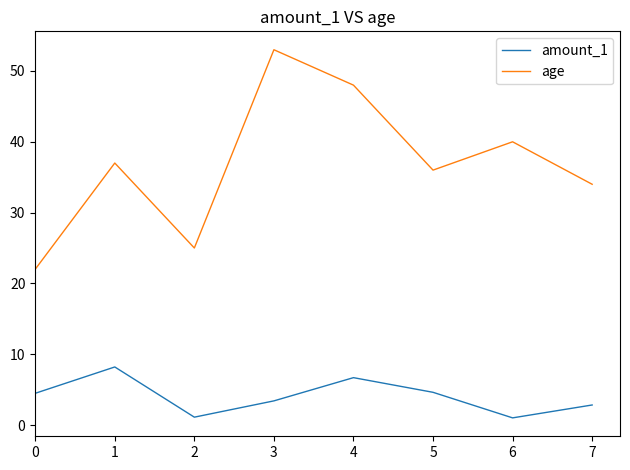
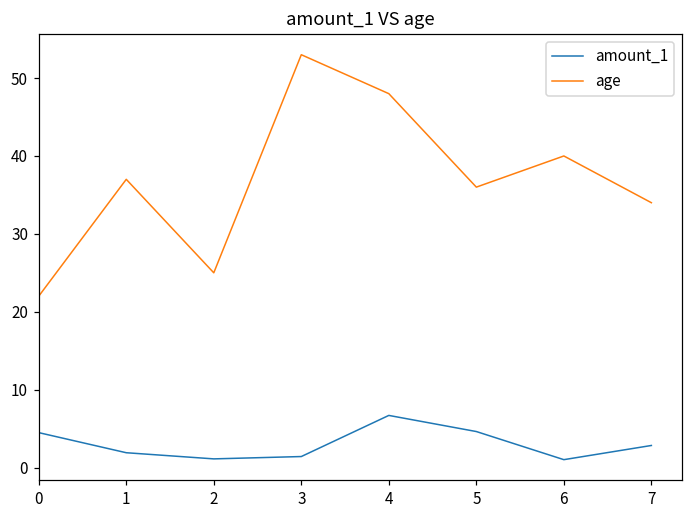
  {
    "amount_1": {
      "0": 4,
-     "1": 8,
+     "1": 2,
      "2": 1,
-     "3": 3,
+     "3": 1,
      "4": 7,
      "5": 5,
      "6": 1,
      "7": 3
    },
    "age": {
      "0": 22,
      "1": 37,
      "2": 25,
      "3": 53,
      "4": 48,
      "5": 36,
      "6": 40,
      "7": 34
    }
  }
